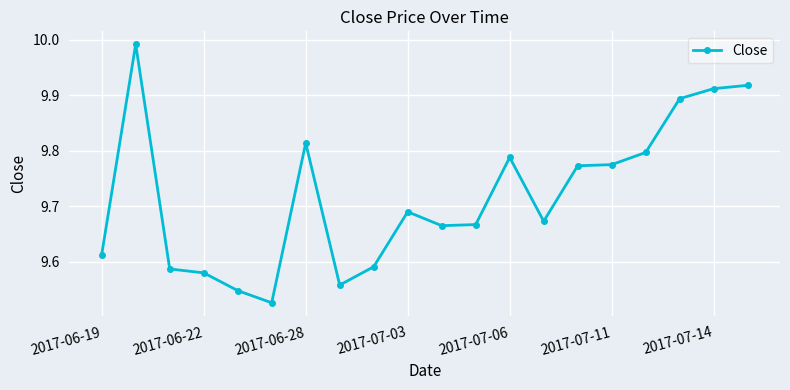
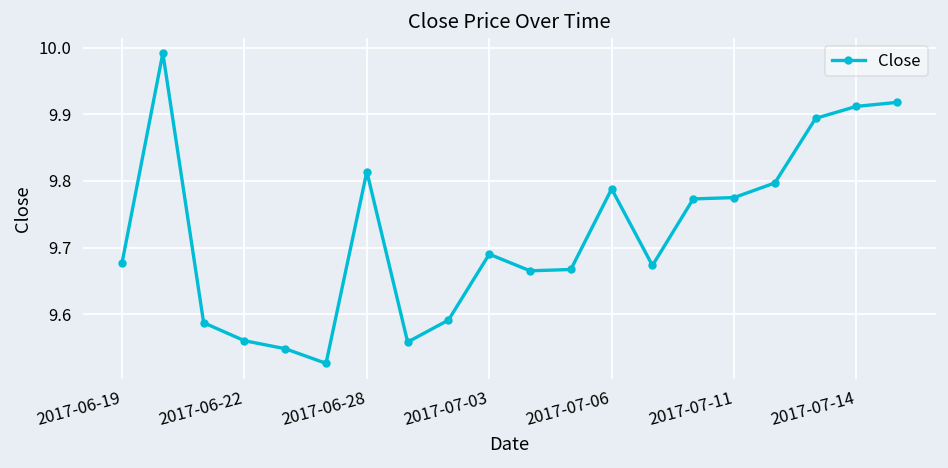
  {
-   "2017-06-19": 9.61,
-   "2017-06-22": 9.58,
+   "2017-06-19": 9.68,
+   "2017-06-22": 9.56,
    "2017-06-28": 9.81,
    "2017-07-03": 9.69,
    "2017-07-06": 9.79,
    "2017-07-11": 9.78,
    "2017-07-14": 9.91
  }
